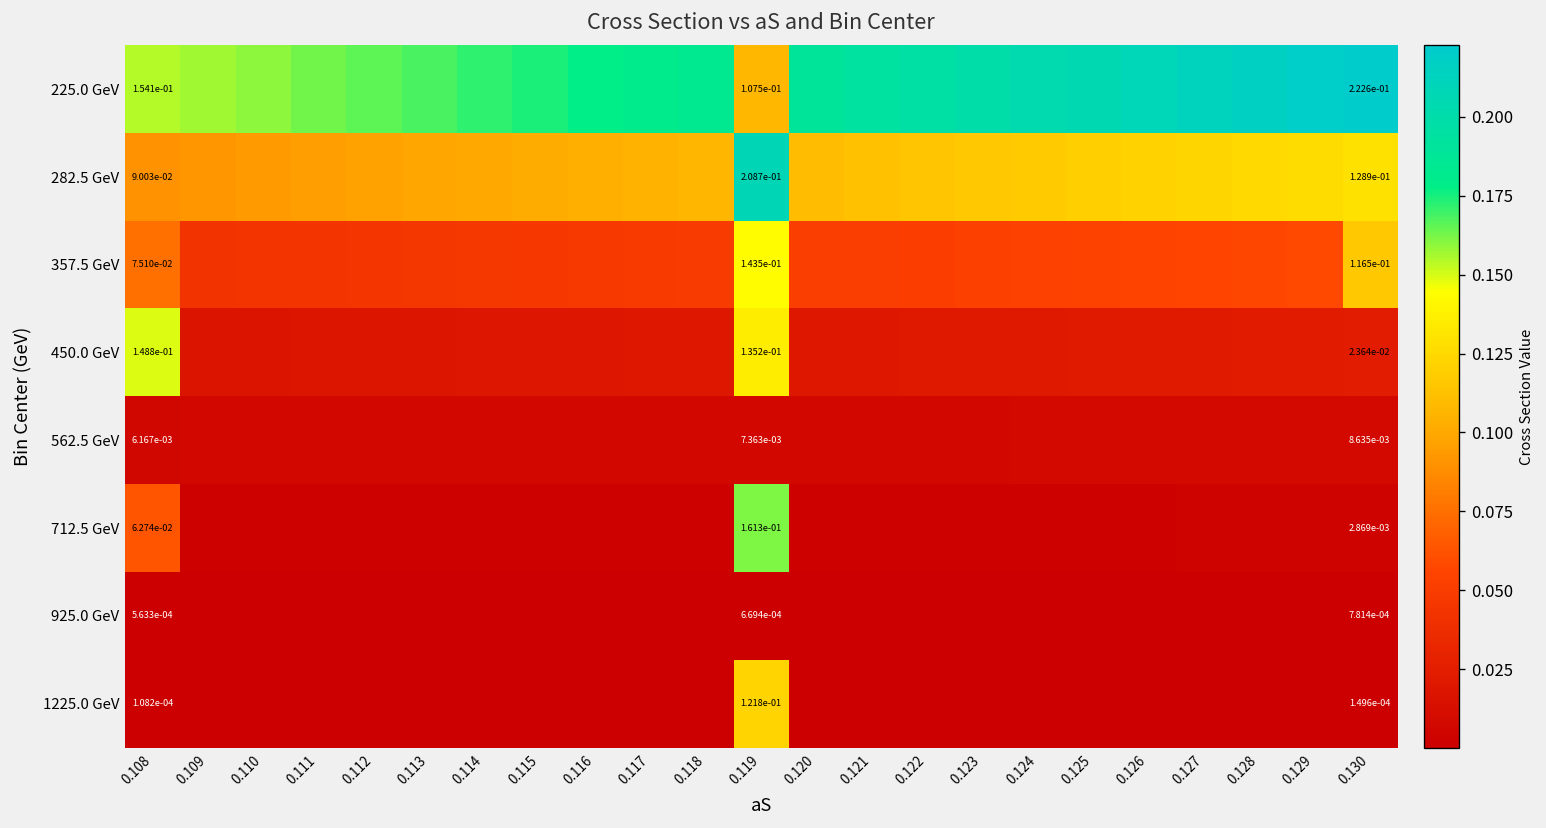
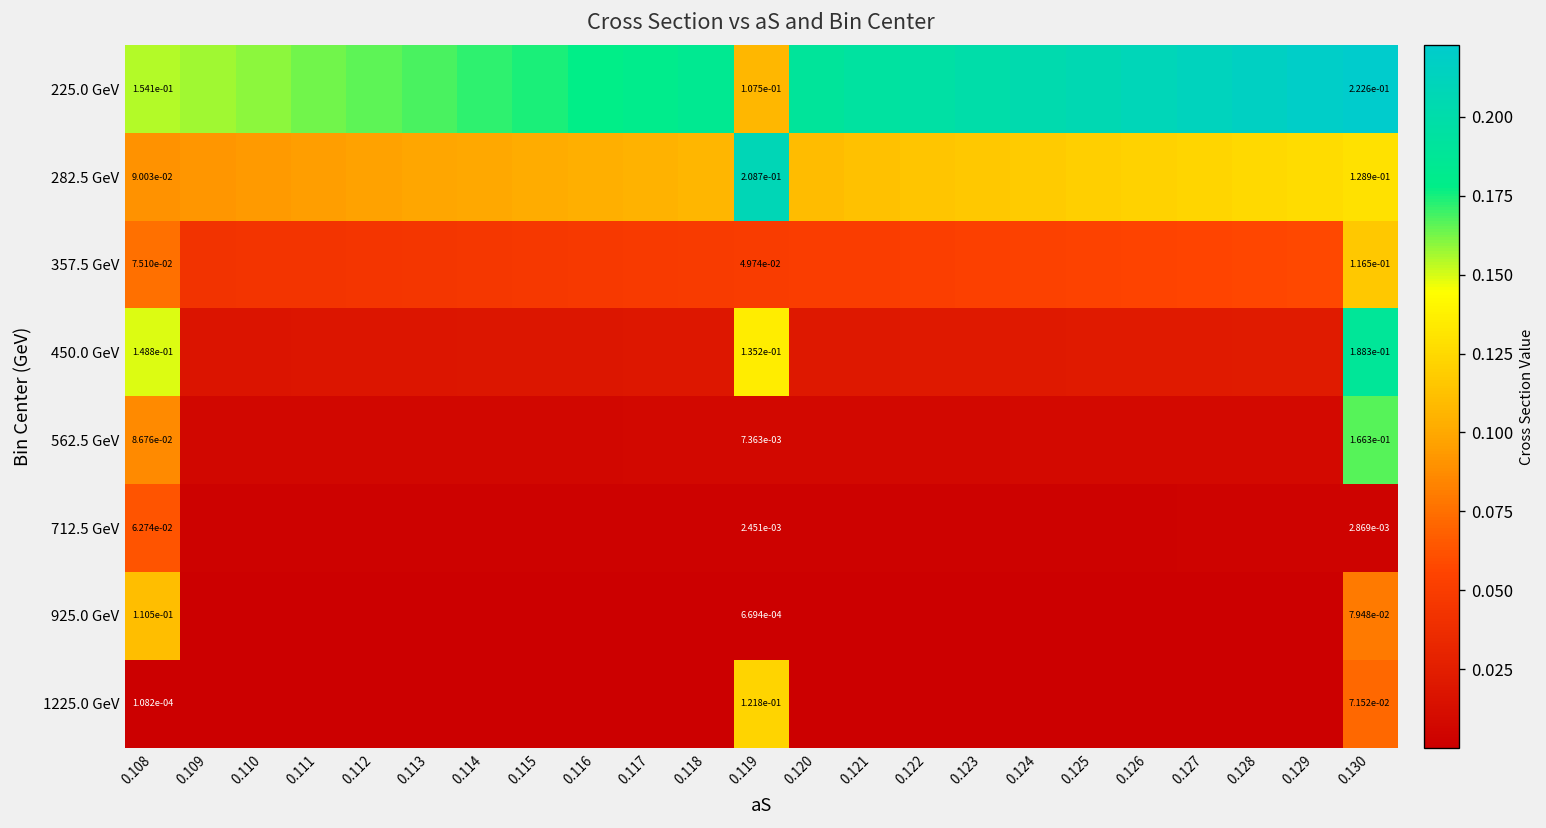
  {
    "225.0 GeV": {
      "0.108": "1.541e-01",
      "0.119": "1.075e-01",
      "0.130": "2.226e-01"
    },
    "282.5 GeV": {
      "0.108": "9.003e-02",
      "0.119": "2.087e-01",
      "0.130": "1.289e-01"
    },
    "357.5 GeV": {
      "0.108": "7.510e-02",
-     "0.119": "1.435e-01",
+     "0.119": "4.974e-02",
      "0.130": "1.165e-01"
    },
    "450.0 GeV": {
      "0.108": "1.488e-01",
      "0.119": "1.352e-01",
-     "0.130": "2.364e-02"
+     "0.130": "1.883e-01"
    },
    "562.5 GeV": {
-     "0.108": "6.167e-03",
+     "0.108": "8.676e-02",
      "0.119": "7.363e-03",
-     "0.130": "8.635e-03"
+     "0.130": "1.663e-01"
    },
    "712.5 GeV": {
      "0.108": "6.274e-02",
-     "0.119": "1.613e-01",
+     "0.119": "2.451e-03",
      "0.130": "2.869e-03"
    },
    "925.0 GeV": {
-     "0.108": "5.633e-04",
+     "0.108": "1.105e-01",
      "0.119": "6.694e-04",
-     "0.130": "7.814e-04"
+     "0.130": "7.948e-02"
    },
    "1225.0 GeV": {
      "0.108": "1.082e-04",
      "0.119": "1.218e-01",
-     "0.130": "1.496e-04"
+     "0.130": "7.152e-02"
    }
  }
